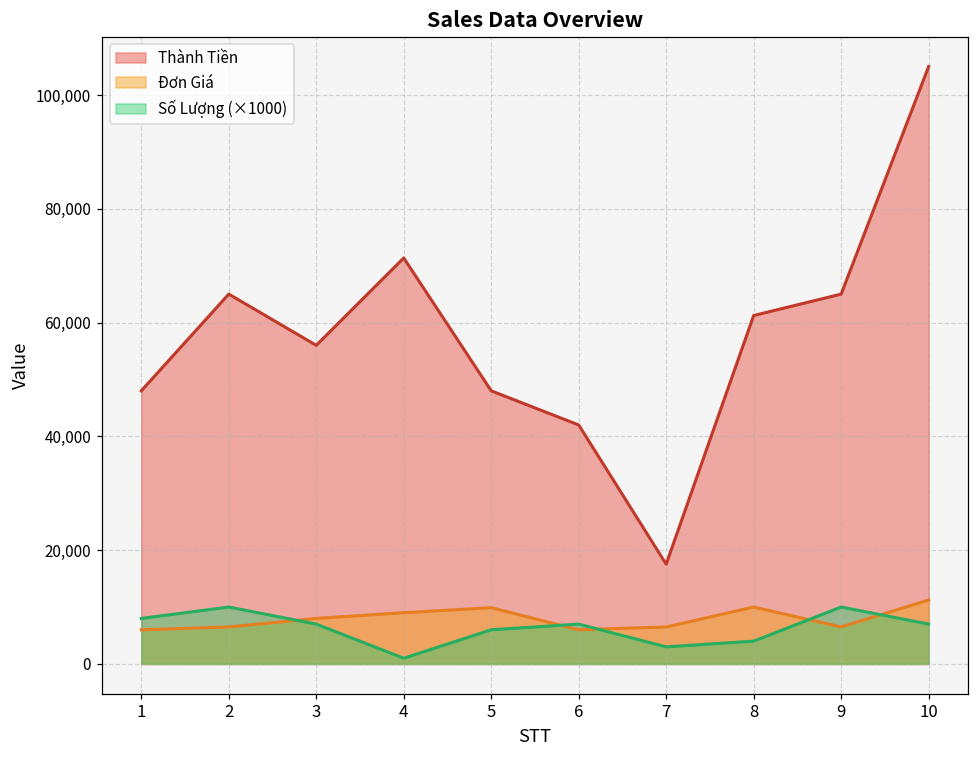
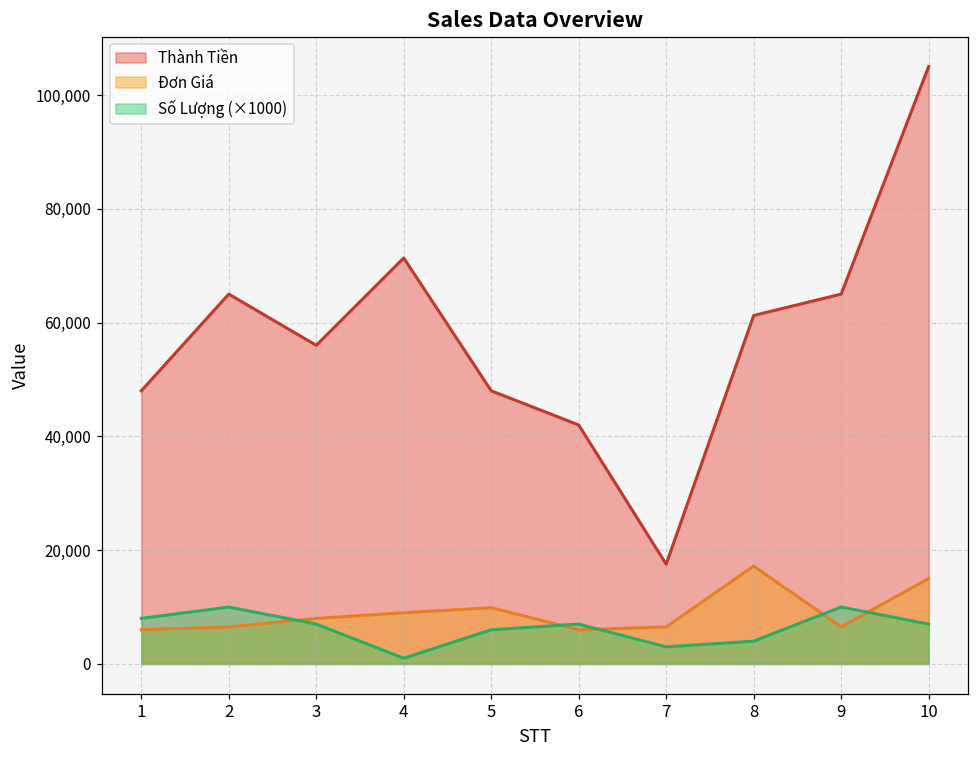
  {
    "Thành Tiền": {
      "1": "48,000",
      "2": "65,000",
      "3": "56,000",
      "4": "71,000",
      "5": "48,000",
      "6": "42,000",
      "7": "18,000",
      "8": "61,000",
      "9": "65,000",
      "10": "105,000"
    },
    "Đơn Giá": {
      "1": "6,000",
      "2": "7,000",
      "3": "8,000",
      "4": "9,000",
      "5": "10,000",
      "6": "6,000",
      "7": "7,000",
-     "8": "10,000",
+     "8": "17,000",
      "9": "7,000",
-     "10": "11,000"
+     "10": "15,000"
    },
    "Số Lượng (×1000)": {
      "1": "8,000",
      "2": "10,000",
      "3": "7,000",
      "4": "1,000",
      "5": "6,000",
      "6": "7,000",
      "7": "3,000",
      "8": "4,000",
      "9": "10,000",
      "10": "7,000"
    }
  }
